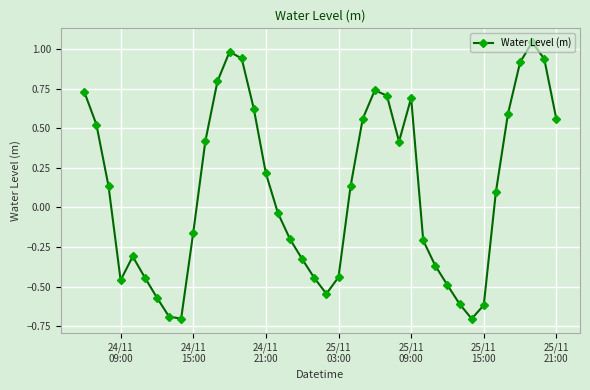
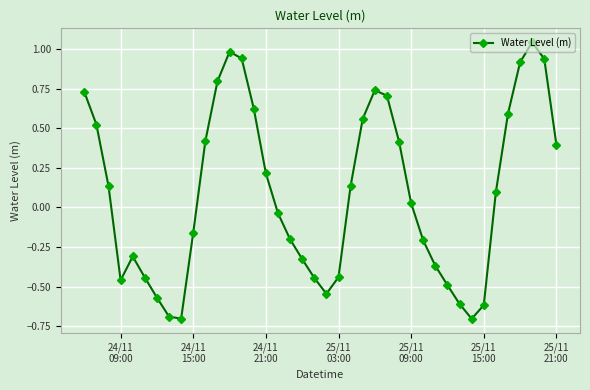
  {
    "24/11 09:00": -0.46,
    "24/11 15:00": -0.16,
    "24/11 21:00": 0.22,
    "25/11 03:00": -0.44,
-   "25/11 09:00": 0.69,
+   "25/11 09:00": 0.03,
    "25/11 15:00": -0.62,
-   "25/11 21:00": 0.56
+   "25/11 21:00": 0.40
  }
